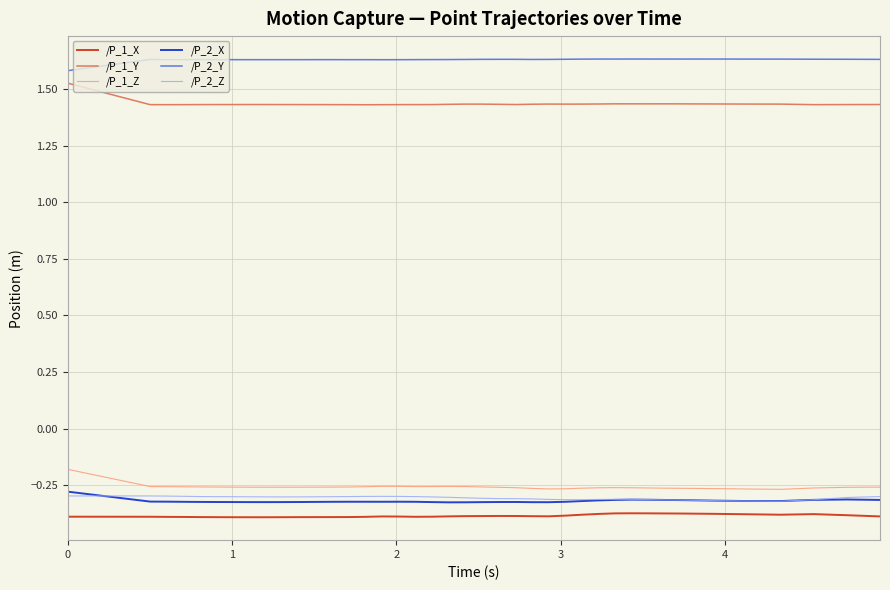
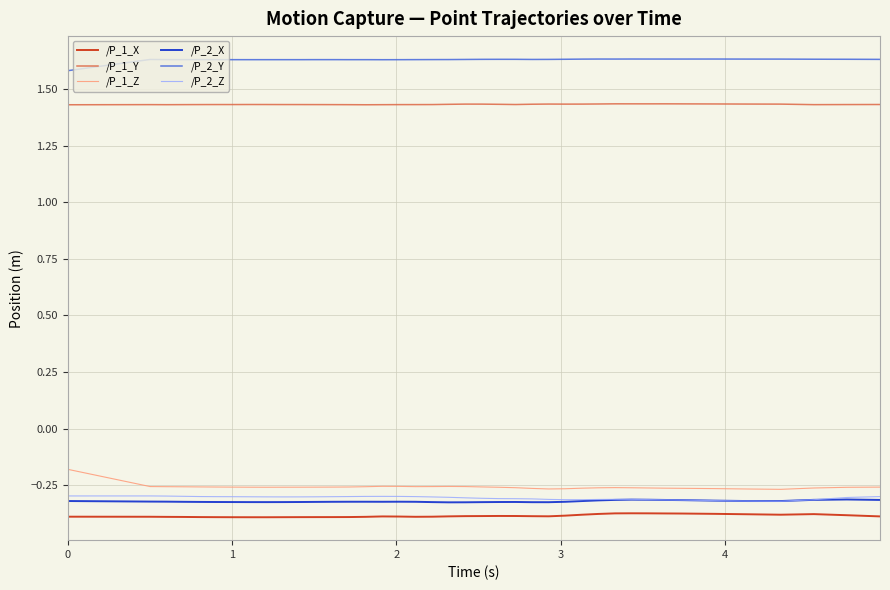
  {
    "/P_1_X": {
      "0": -0.39
    },
    "/P_1_Y": {
-     "0": 1.53
+     "0": 1.43
    },
    "/P_1_Z": {
      "0": -0.18
    },
    "/P_2_X": {
-     "0": -0.28
+     "0": -0.32
    },
    "/P_2_Y": {
      "0": 1.58
    },
    "/P_2_Z": {
      "0": -0.30
    }
  }
